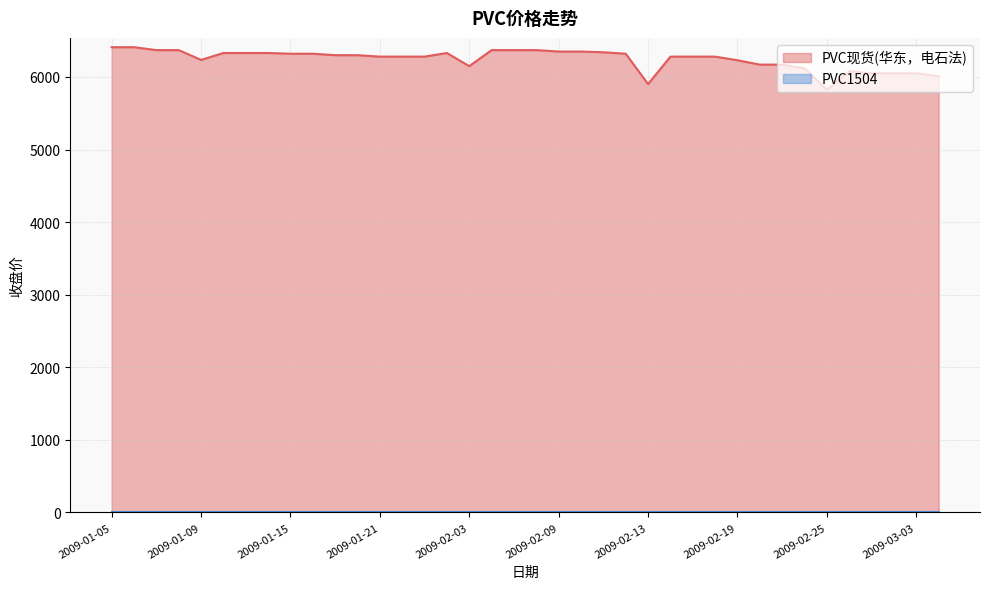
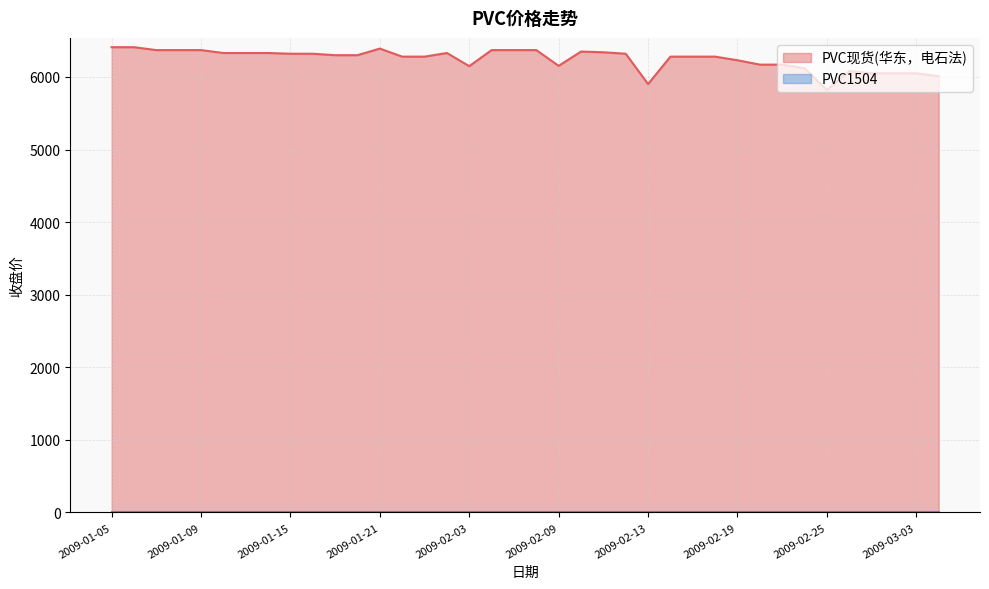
  {
    "PVC现货(华东，电石法)": {
      "2009-01-05": 6400,
-     "2009-01-09": 6200,
+     "2009-01-09": 6400,
      "2009-01-15": 6300,
-     "2009-01-21": 6300,
+     "2009-01-21": 6400,
      "2009-02-03": 6100,
-     "2009-02-09": 6400,
+     "2009-02-09": 6200,
      "2009-02-13": 5900,
      "2009-02-19": 6200
    },
    "PVC1504": {
      "2009-01-05": 0,
      "2009-01-09": 0,
      "2009-01-15": 0,
      "2009-01-21": 0,
      "2009-02-03": 0,
      "2009-02-09": 0,
      "2009-02-13": 0,
      "2009-02-19": 0,
      "2009-02-25": 0,
      "2009-03-03": 0
    }
  }
